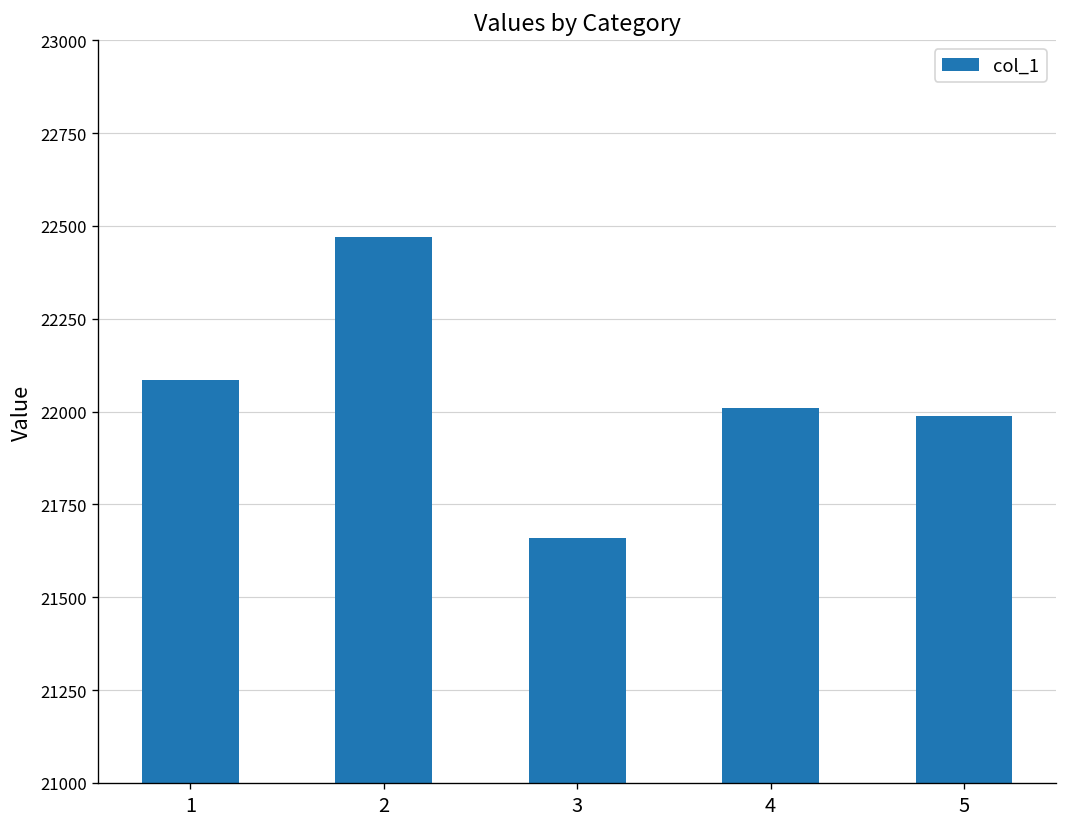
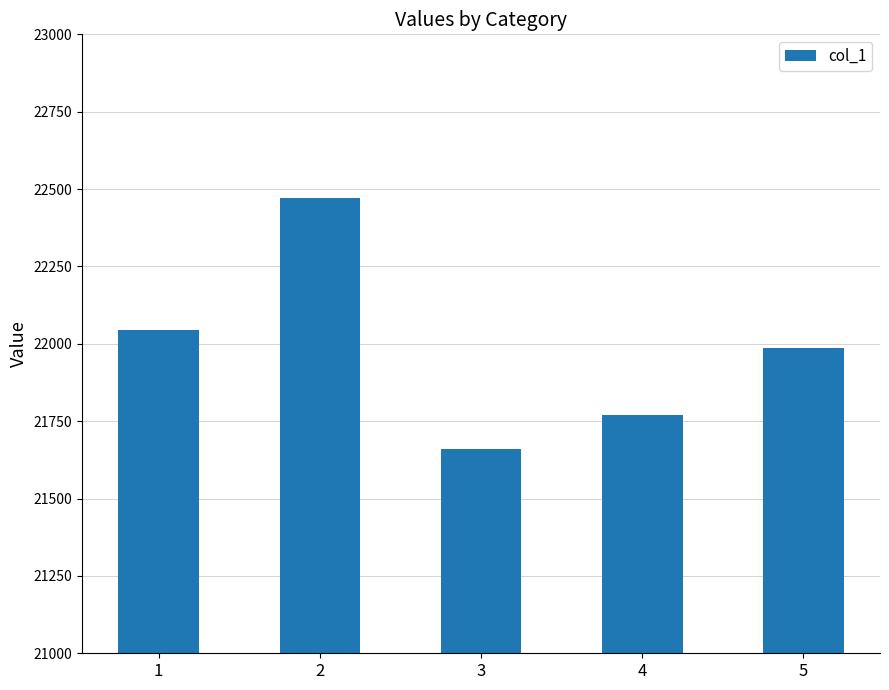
  {
-   "1": 22080,
+   "1": 22040,
    "2": 22470,
    "3": 21660,
-   "4": 22010,
+   "4": 21770,
    "5": 21990
  }
